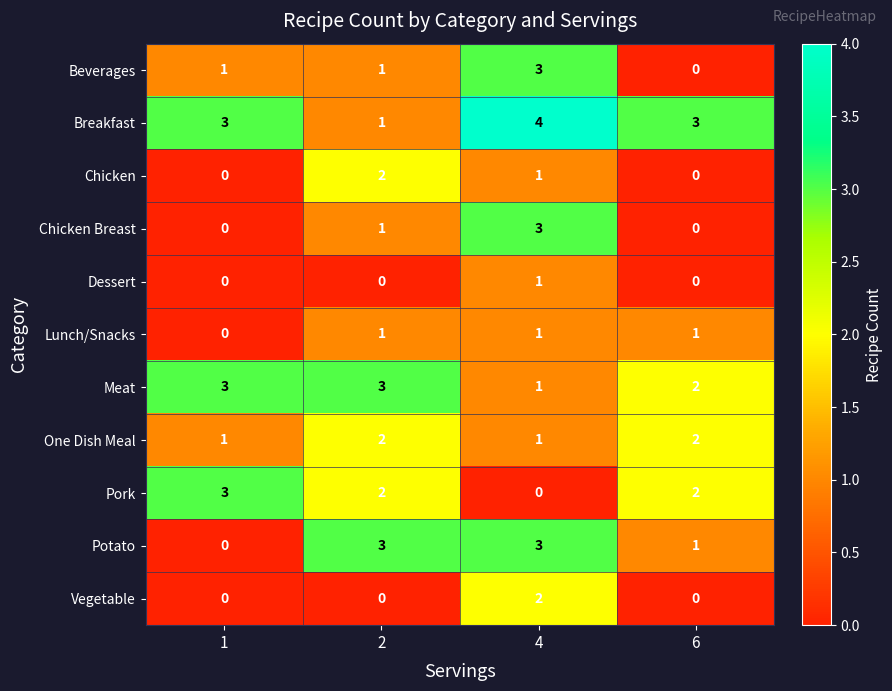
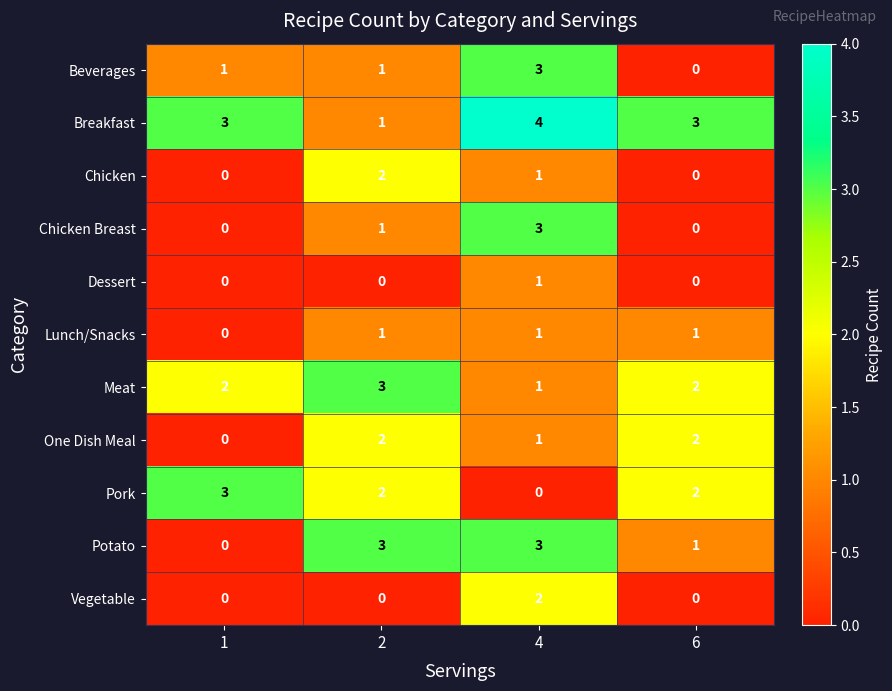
  {
    "Beverages": {
      "1": 1,
      "2": 1,
      "4": 3,
      "6": 0
    },
    "Breakfast": {
      "1": 3,
      "2": 1,
      "4": 4,
      "6": 3
    },
    "Chicken": {
      "1": 0,
      "2": 2,
      "4": 1,
      "6": 0
    },
    "Chicken Breast": {
      "1": 0,
      "2": 1,
      "4": 3,
      "6": 0
    },
    "Dessert": {
      "1": 0,
      "2": 0,
      "4": 1,
      "6": 0
    },
    "Lunch/Snacks": {
      "1": 0,
      "2": 1,
      "4": 1,
      "6": 1
    },
    "Meat": {
-     "1": 3,
+     "1": 2,
      "2": 3,
      "4": 1,
      "6": 2
    },
    "One Dish Meal": {
-     "1": 1,
+     "1": 0,
      "2": 2,
      "4": 1,
      "6": 2
    },
    "Pork": {
      "1": 3,
      "2": 2,
      "4": 0,
      "6": 2
    },
    "Potato": {
      "1": 0,
      "2": 3,
      "4": 3,
      "6": 1
    },
    "Vegetable": {
      "1": 0,
      "2": 0,
      "4": 2,
      "6": 0
    }
  }
